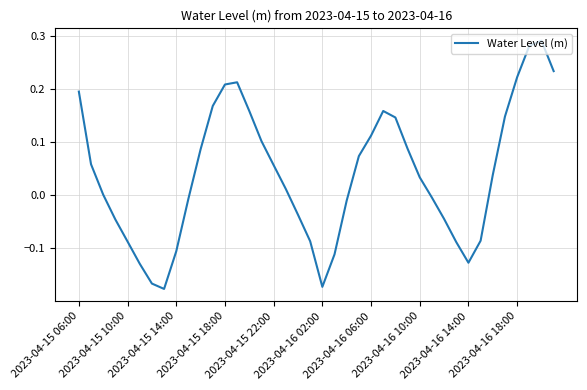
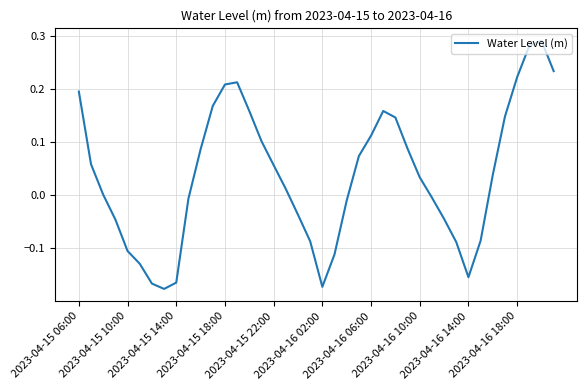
  {
    "2023-04-15 06:00": 0.20,
-   "2023-04-15 10:00": -0.09,
-   "2023-04-15 14:00": -0.11,
+   "2023-04-15 10:00": -0.10,
+   "2023-04-15 14:00": -0.16,
    "2023-04-15 18:00": 0.21,
    "2023-04-15 22:00": 0.06,
    "2023-04-16 02:00": -0.17,
    "2023-04-16 06:00": 0.11,
    "2023-04-16 10:00": 0.03,
-   "2023-04-16 14:00": -0.13,
+   "2023-04-16 14:00": -0.15,
    "2023-04-16 18:00": 0.22
  }
